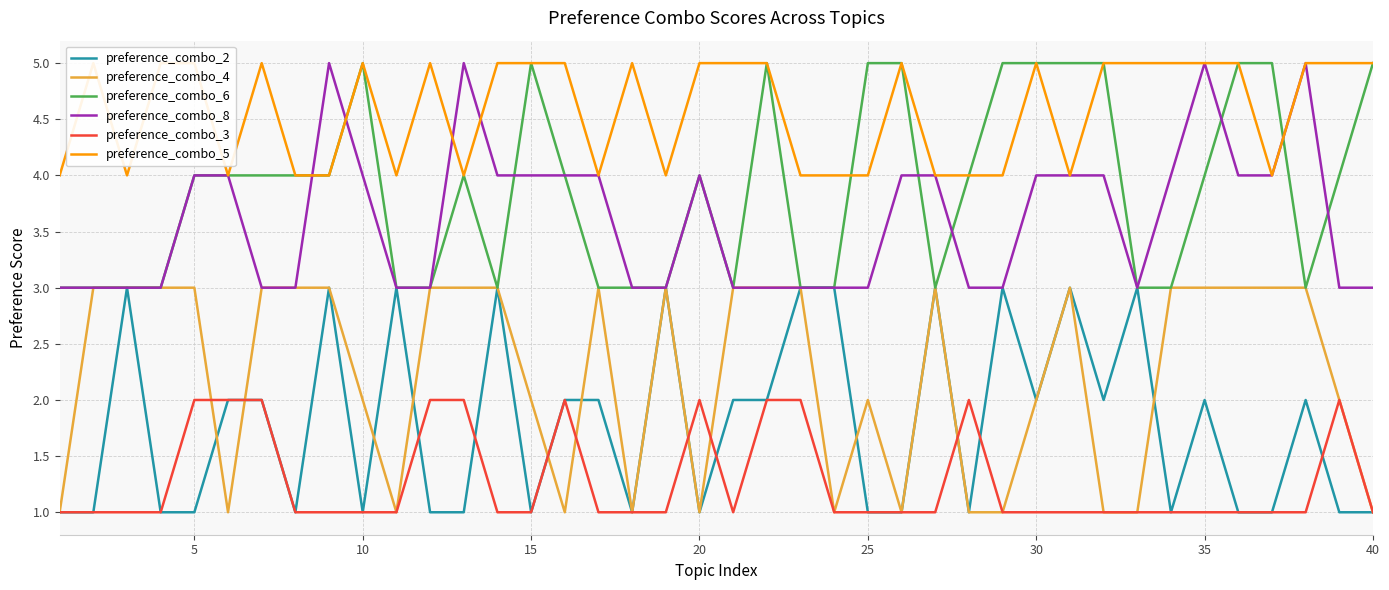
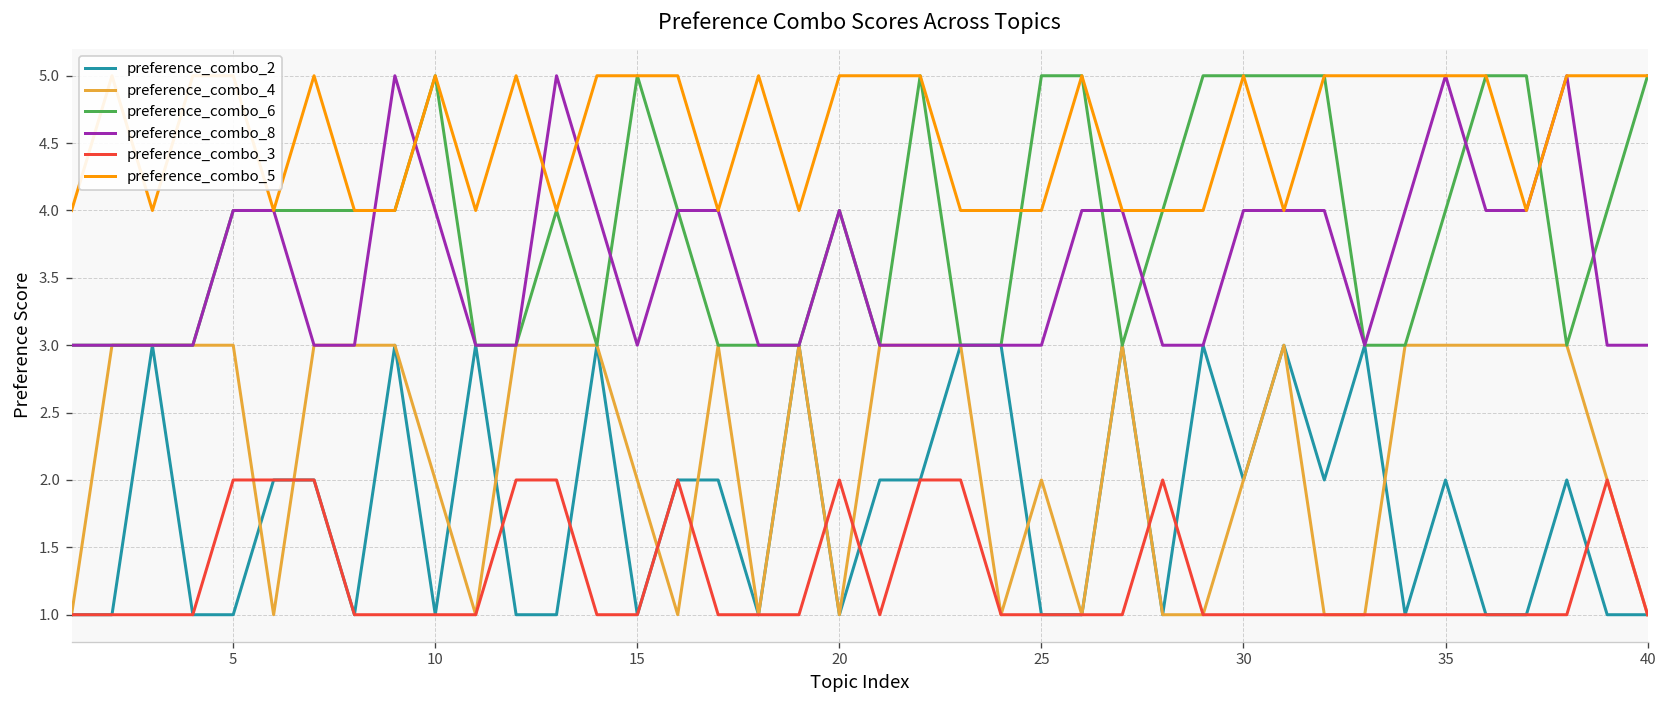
  {
    "preference_combo_2": {
      "5": 1,
      "35": 2
    },
    "preference_combo_4": {
      "5": 3,
      "10": 2,
      "15": 2,
      "25": 2,
      "35": 3
    },
    "preference_combo_6": {
      "25": 5,
      "35": 4
    },
    "preference_combo_8": {
      "10": 4,
-     "15": 4,
+     "15": 3,
      "25": 3,
      "30": 4,
      "40": 3
    },
    "preference_combo_3": {
      "5": 2,
      "20": 2,
      "30": 1,
      "35": 1
    },
    "preference_combo_5": {
      "20": 5,
      "25": 4
    }
  }
